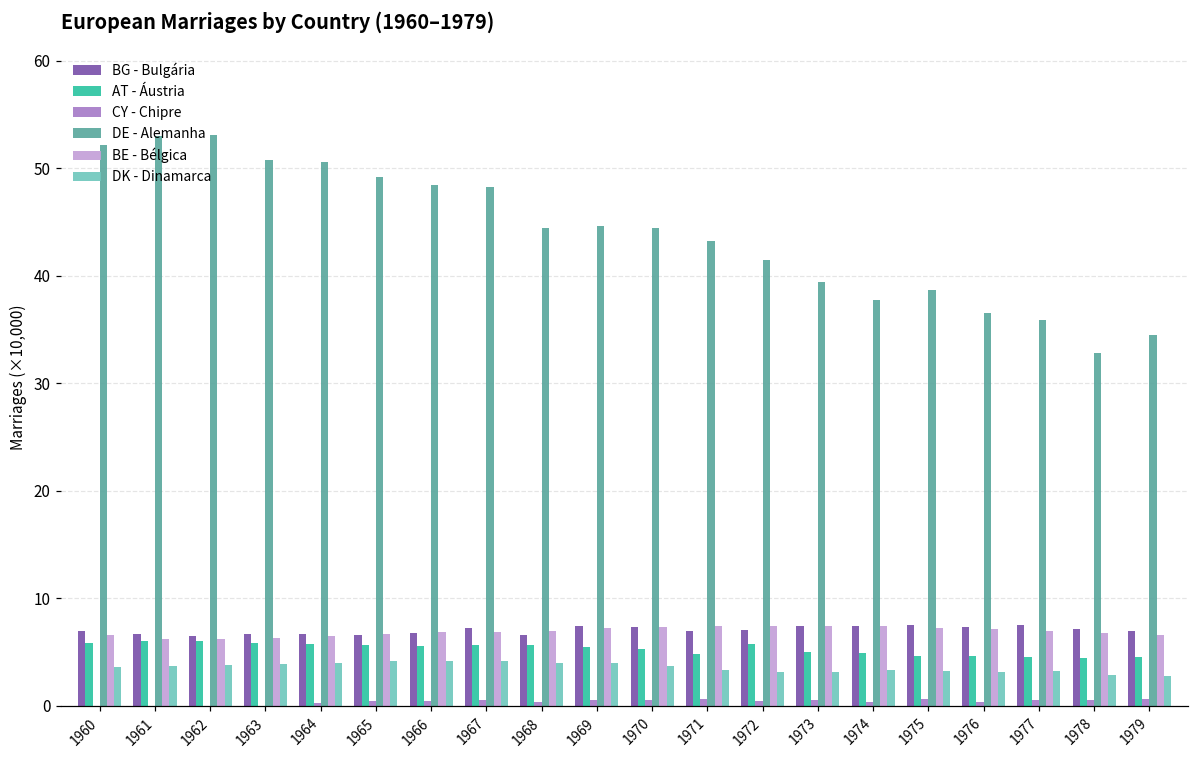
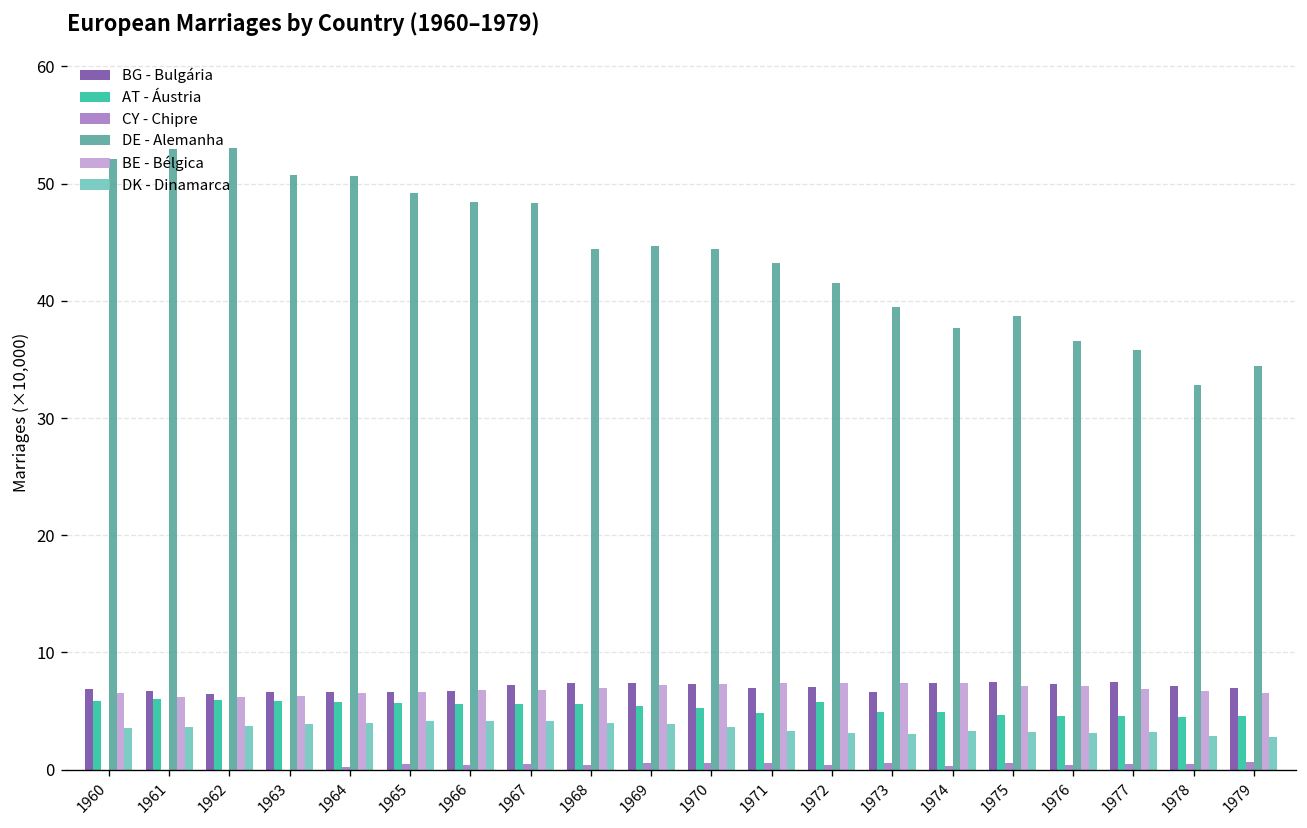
  {
    "BG - Bulgária": {
      "1960": 7,
      "1961": 7,
      "1962": 6,
      "1963": 7,
      "1964": 7,
      "1965": 7,
      "1966": 7,
      "1967": 7,
-     "1968": 6.6,
+     "1968": 7.4,
      "1969": 7,
      "1970": 7,
      "1971": 7,
      "1972": 7,
-     "1973": 7.4,
+     "1973": 6.6,
      "1974": 7,
      "1975": 7,
      "1976": 7,
      "1977": 7,
      "1978": 7,
      "1979": 7
    }
  }
